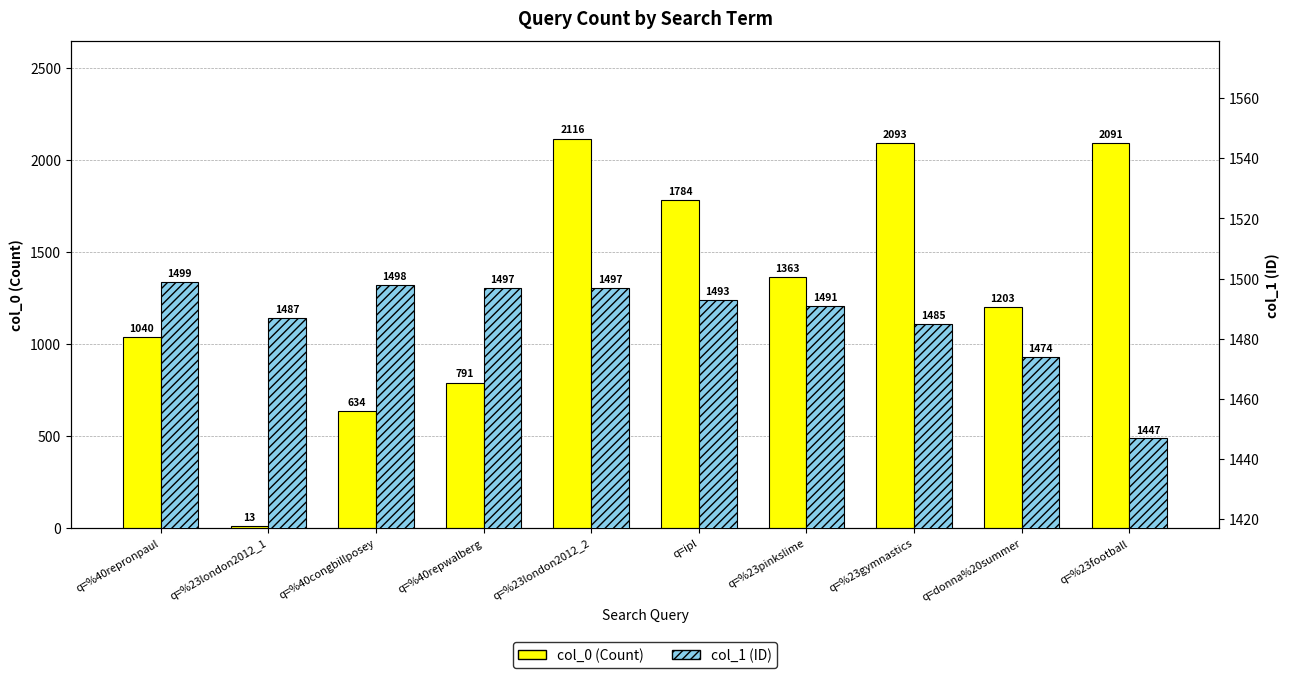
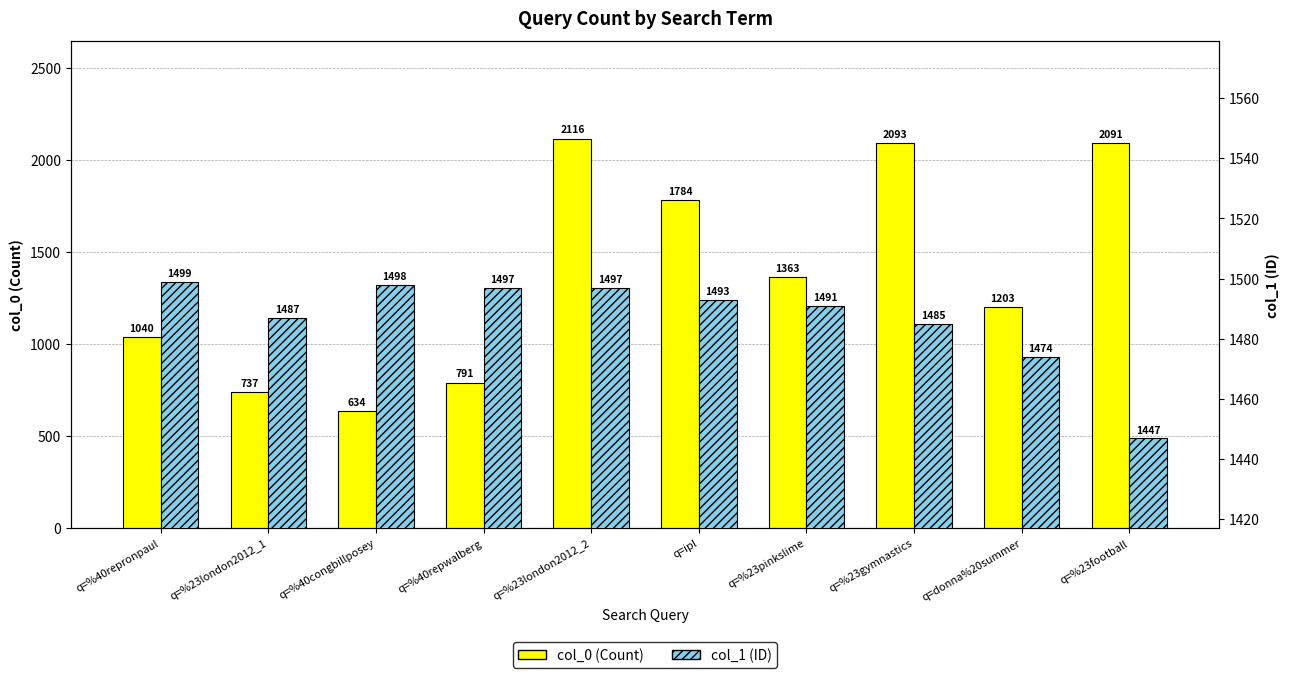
  {
    "col_0 (Count)": {
      "q=%40repronpaul": 1040,
-     "q=%23london2012_1": 13,
+     "q=%23london2012_1": 737,
      "q=%40congbillposey": 634,
      "q=%40repwalberg": 791,
      "q=%23london2012_2": 2116,
      "q=ipl": 1784,
      "q=%23pinkslime": 1363,
      "q=%23gymnastics": 2093,
      "q=donna%20summer": 1203,
      "q=%23football": 2091
    },
    "col_1 (ID)": {
      "q=%40repronpaul": 1499,
      "q=%23london2012_1": 1487,
      "q=%40congbillposey": 1498,
      "q=%40repwalberg": 1497,
      "q=%23london2012_2": 1497,
      "q=ipl": 1493,
      "q=%23pinkslime": 1491,
      "q=%23gymnastics": 1485,
      "q=donna%20summer": 1474,
      "q=%23football": 1447
    }
  }
